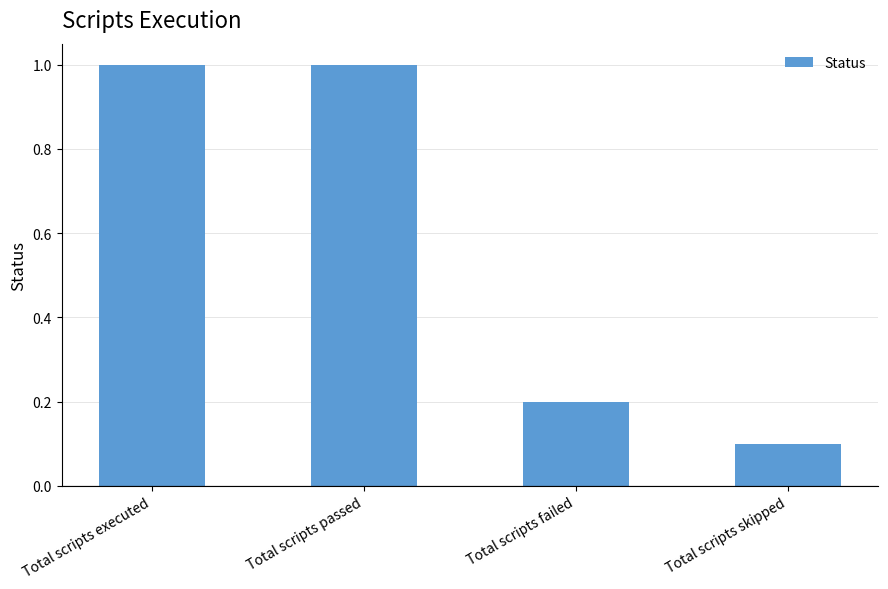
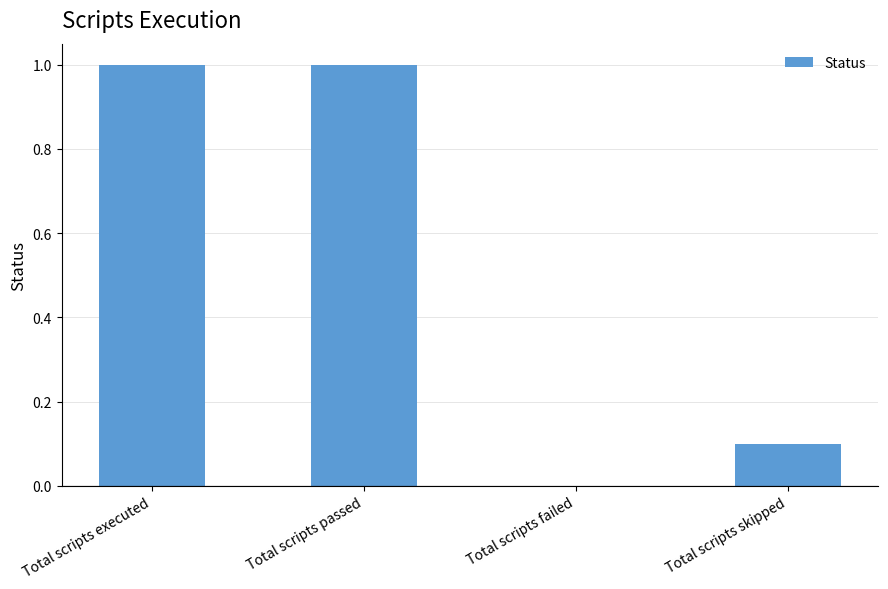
  {
    "Total scripts executed": 1.0,
    "Total scripts passed": 1.0,
-   "Total scripts failed": 0.2,
+   "Total scripts failed": 0.0,
    "Total scripts skipped": 0.1
  }
